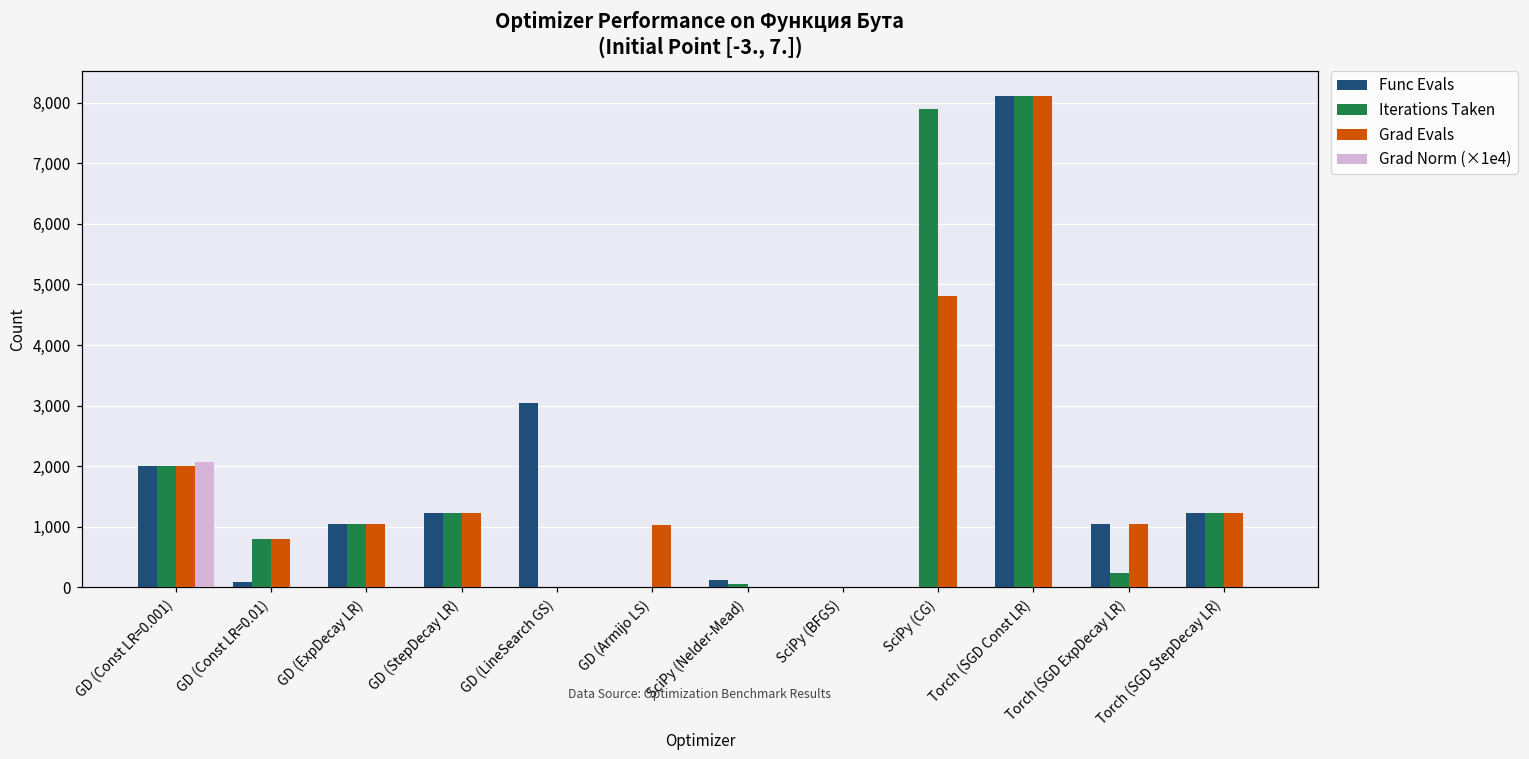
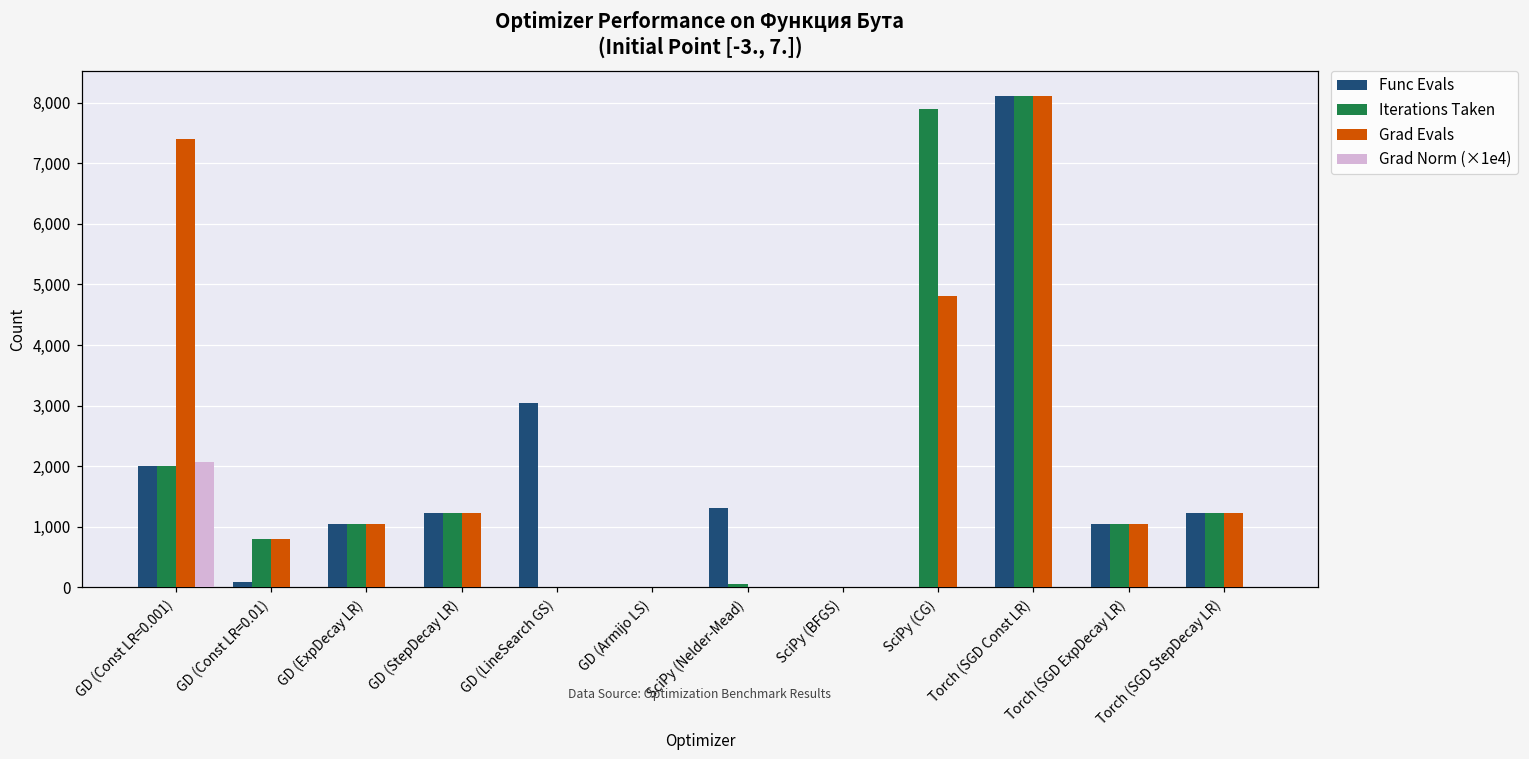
  {
    "Func Evals": {
      "GD (Const LR=0.001)": "2,000",
      "GD (Const LR=0.01)": "100",
      "GD (ExpDecay LR)": "1,000",
      "GD (StepDecay LR)": "1,200",
      "GD (LineSearch GS)": "3,000",
-     "SciPy (Nelder-Mead)": "100",
+     "SciPy (Nelder-Mead)": "1,300",
      "Torch (SGD Const LR)": "8,100",
      "Torch (SGD ExpDecay LR)": "1,000",
      "Torch (SGD StepDecay LR)": "1,200"
    },
    "Iterations Taken": {
      "GD (Const LR=0.001)": "2,000",
      "GD (Const LR=0.01)": "800",
      "GD (ExpDecay LR)": "1,000",
      "GD (StepDecay LR)": "1,200",
      "SciPy (Nelder-Mead)": "100",
      "SciPy (CG)": "7,900",
      "Torch (SGD Const LR)": "8,100",
-     "Torch (SGD ExpDecay LR)": "200",
+     "Torch (SGD ExpDecay LR)": "1,000",
      "Torch (SGD StepDecay LR)": "1,200"
    },
    "Grad Evals": {
-     "GD (Const LR=0.001)": "2,000",
+     "GD (Const LR=0.001)": "7,400",
      "GD (Const LR=0.01)": "800",
      "GD (ExpDecay LR)": "1,000",
      "GD (StepDecay LR)": "1,200",
-     "GD (Armijo LS)": "1,000",
+     "GD (Armijo LS)": "0",
      "SciPy (Nelder-Mead)": "0",
      "SciPy (CG)": "4,800",
      "Torch (SGD Const LR)": "8,100",
      "Torch (SGD ExpDecay LR)": "1,000",
      "Torch (SGD StepDecay LR)": "1,200"
    },
    "Grad Norm (×1e4)": {
      "GD (Const LR=0.001)": "2,100",
      "GD (Armijo LS)": "0",
      "SciPy (BFGS)": "0"
    }
  }
